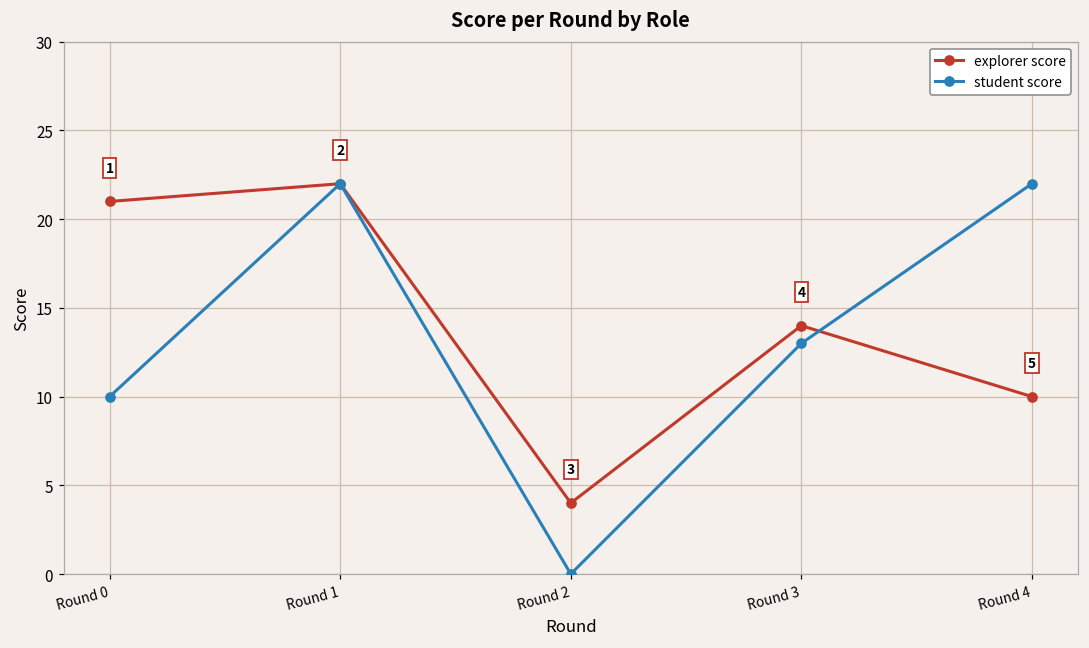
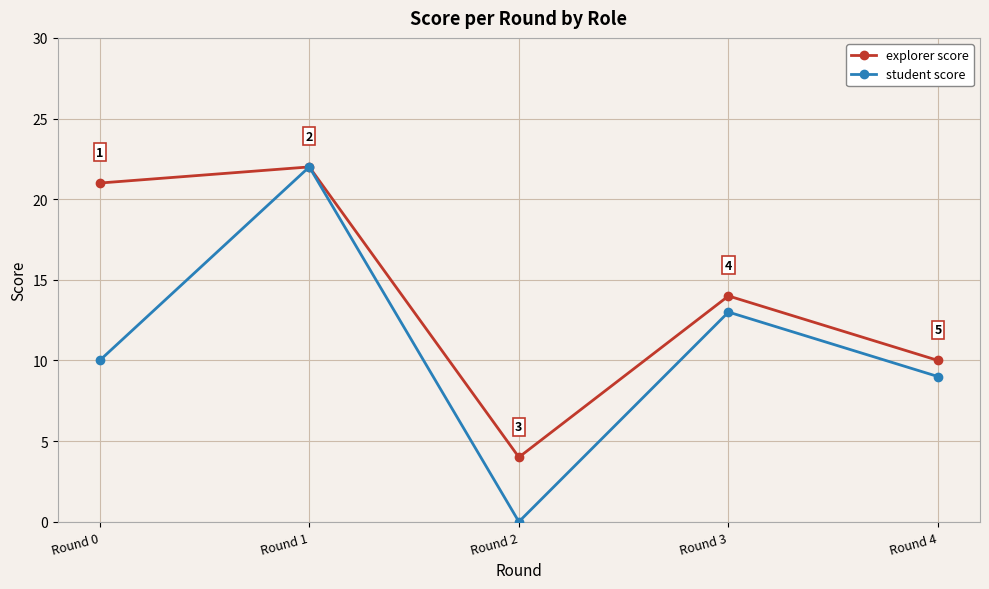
  {
    "student score": {
      "Round 0": 10,
      "Round 2": 0,
      "Round 3": 13,
-     "Round 4": 22
+     "Round 4": 9
    }
  }
